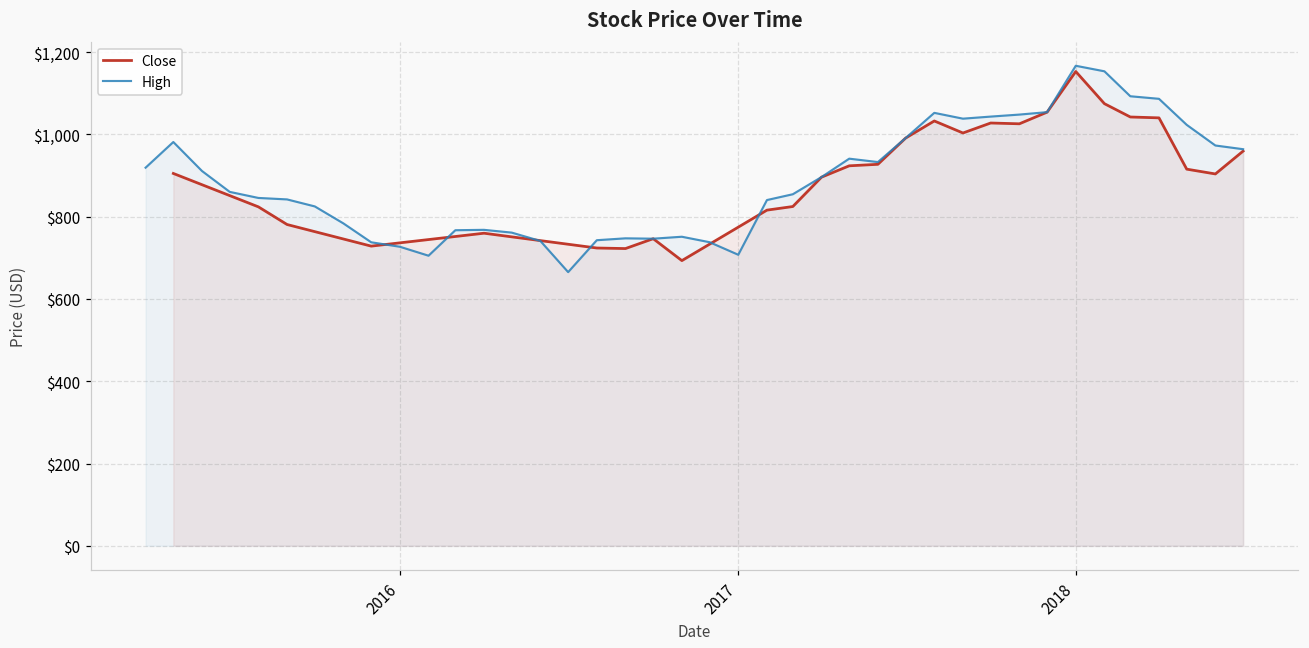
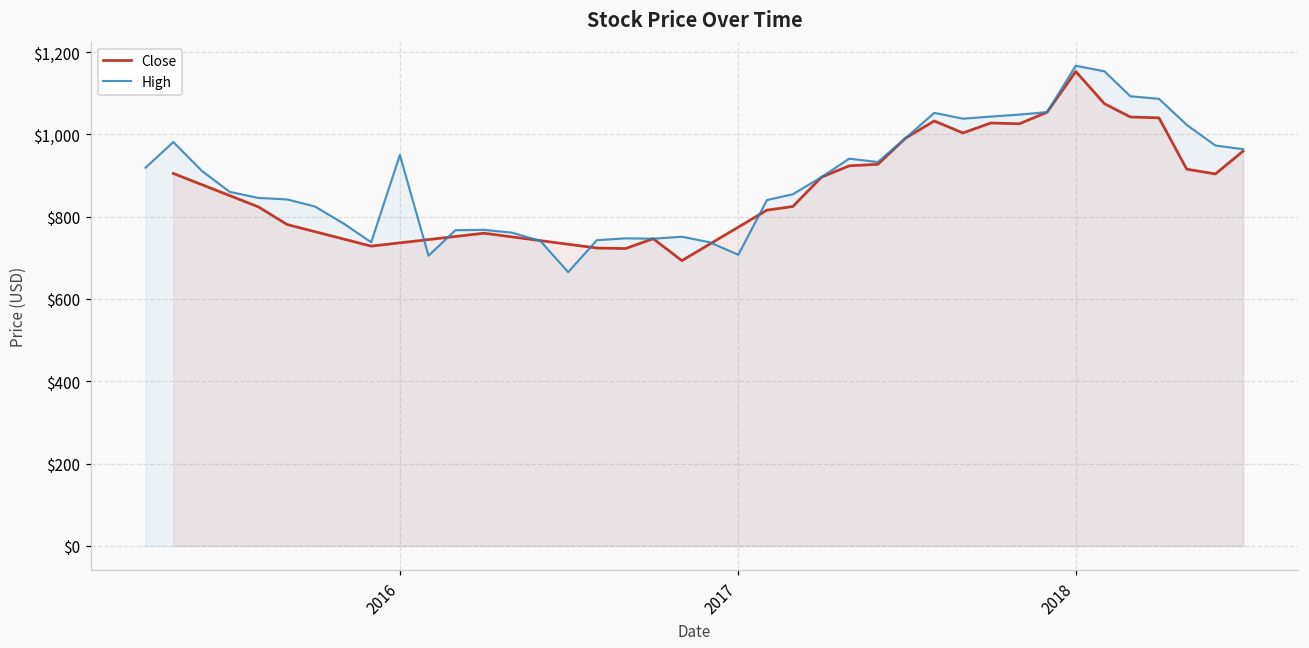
  {
    "Close": {
      "2018": "$1,150"
    },
    "High": {
-     "2016": "$730",
+     "2016": "$950",
      "2017": "$710",
      "2018": "$1,170"
    }
  }
